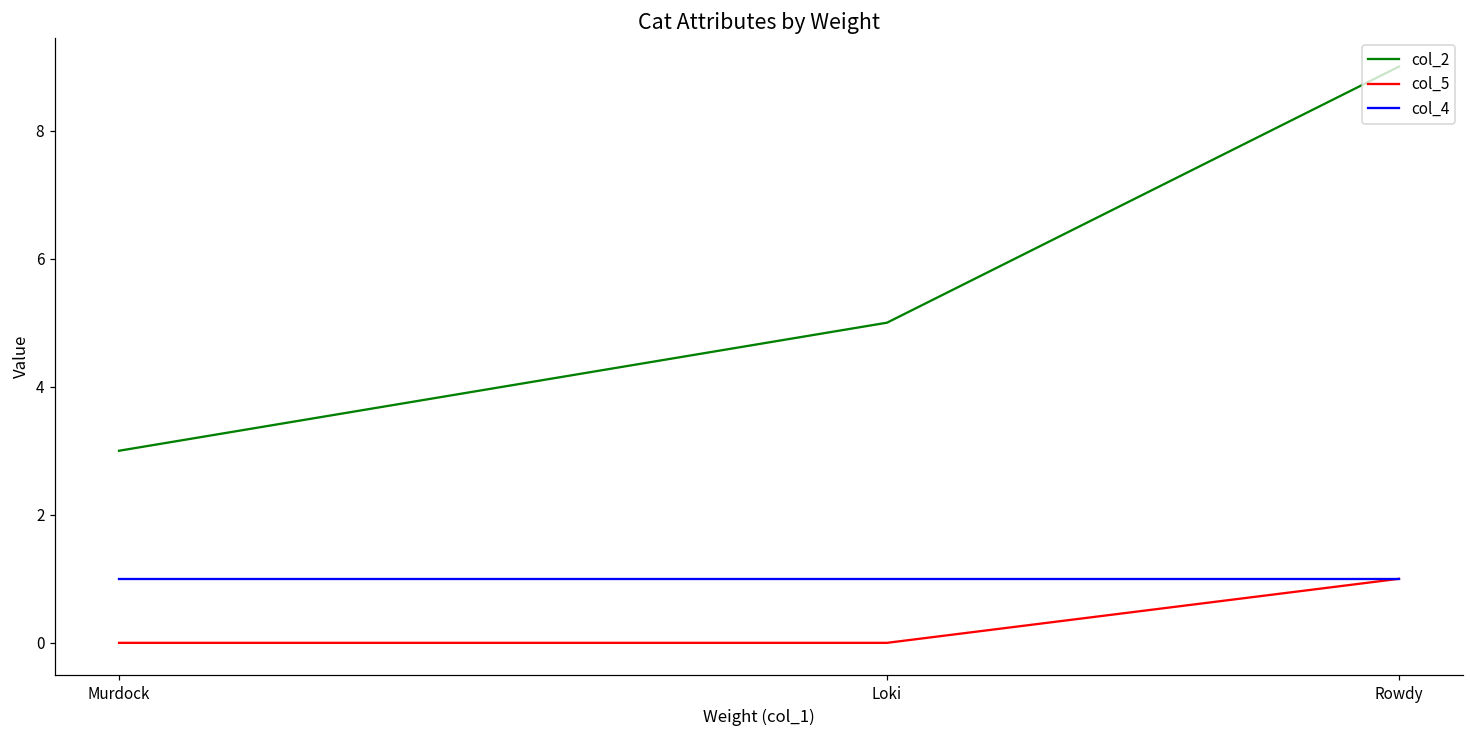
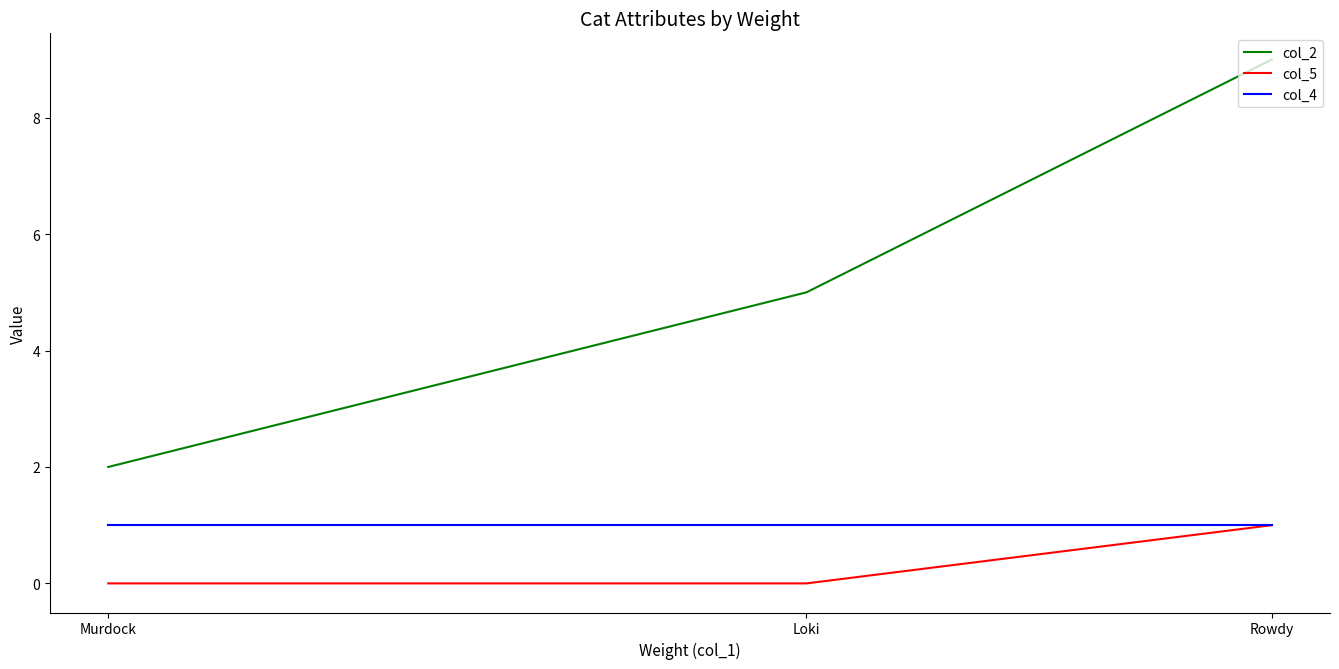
  {
    "col_2": {
-     "Murdock": 3,
+     "Murdock": 2,
      "Loki": 5
    },
    "col_5": {
      "Murdock": 0,
      "Loki": 0
    },
    "col_4": {
      "Murdock": 1,
      "Loki": 1
    }
  }
